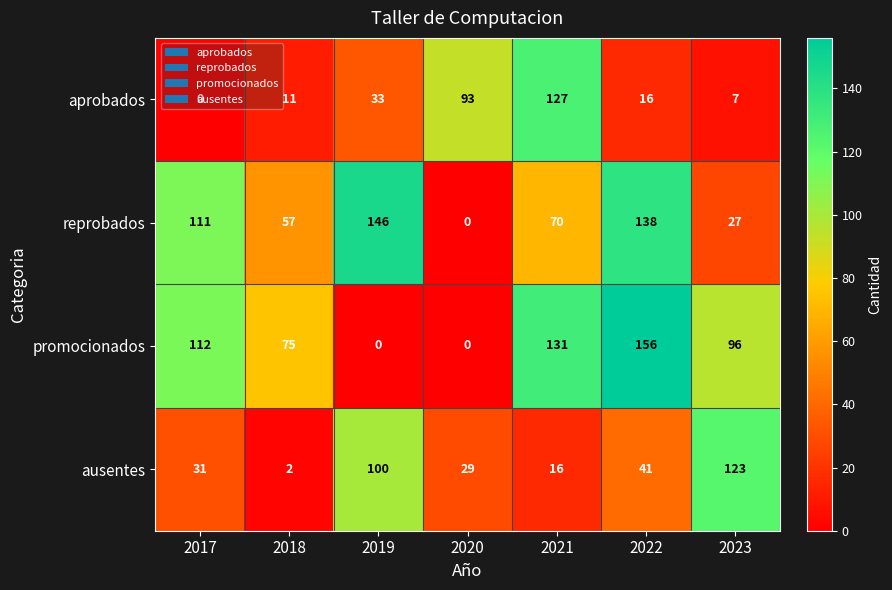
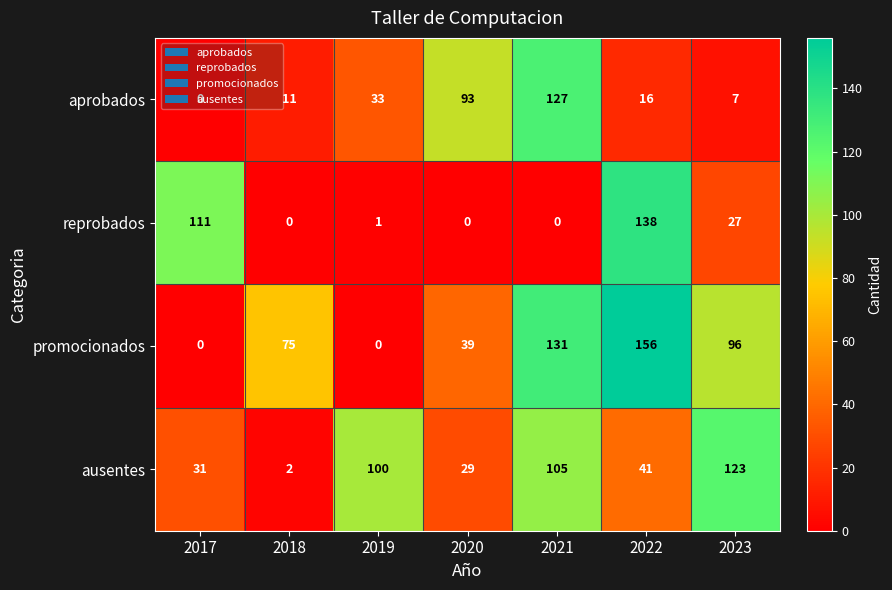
  {
    "aprobados": {
      "2019": 33,
      "2020": 93,
      "2021": 127,
      "2022": 16,
      "2023": 7
    },
    "reprobados": {
      "2017": 111,
-     "2018": 57,
-     "2019": 146,
+     "2018": 0,
+     "2019": 1,
      "2020": 0,
-     "2021": 70,
+     "2021": 0,
      "2022": 138,
      "2023": 27
    },
    "promocionados": {
-     "2017": 112,
+     "2017": 0,
      "2018": 75,
      "2019": 0,
-     "2020": 0,
+     "2020": 39,
      "2021": 131,
      "2022": 156,
      "2023": 96
    },
    "ausentes": {
      "2017": 31,
      "2018": 2,
      "2019": 100,
      "2020": 29,
-     "2021": 16,
+     "2021": 105,
      "2022": 41,
      "2023": 123
    }
  }
